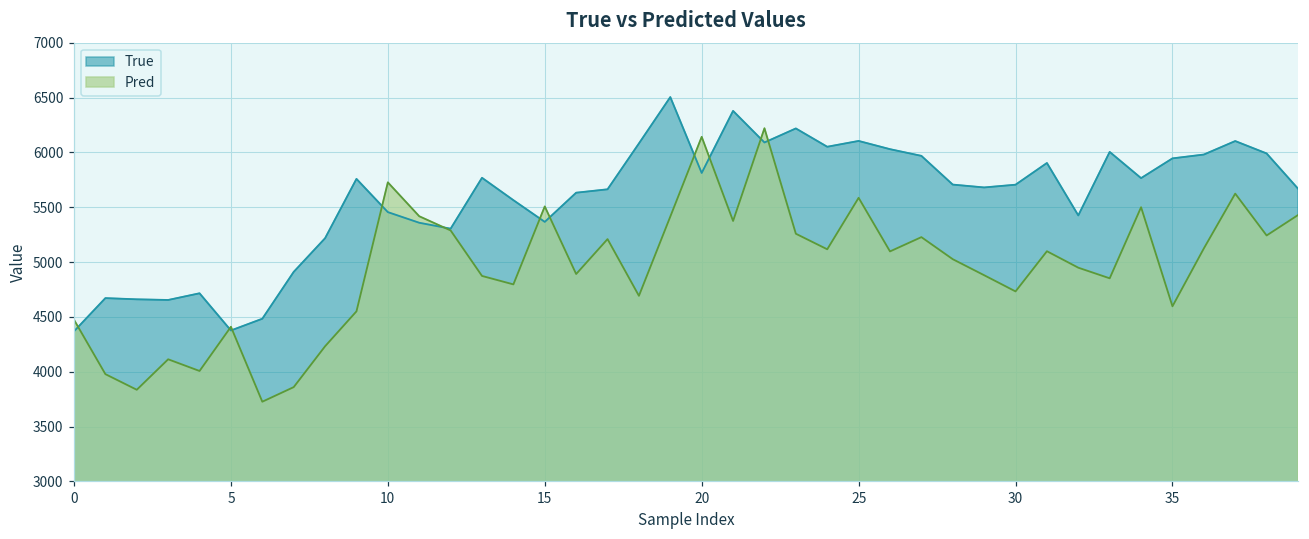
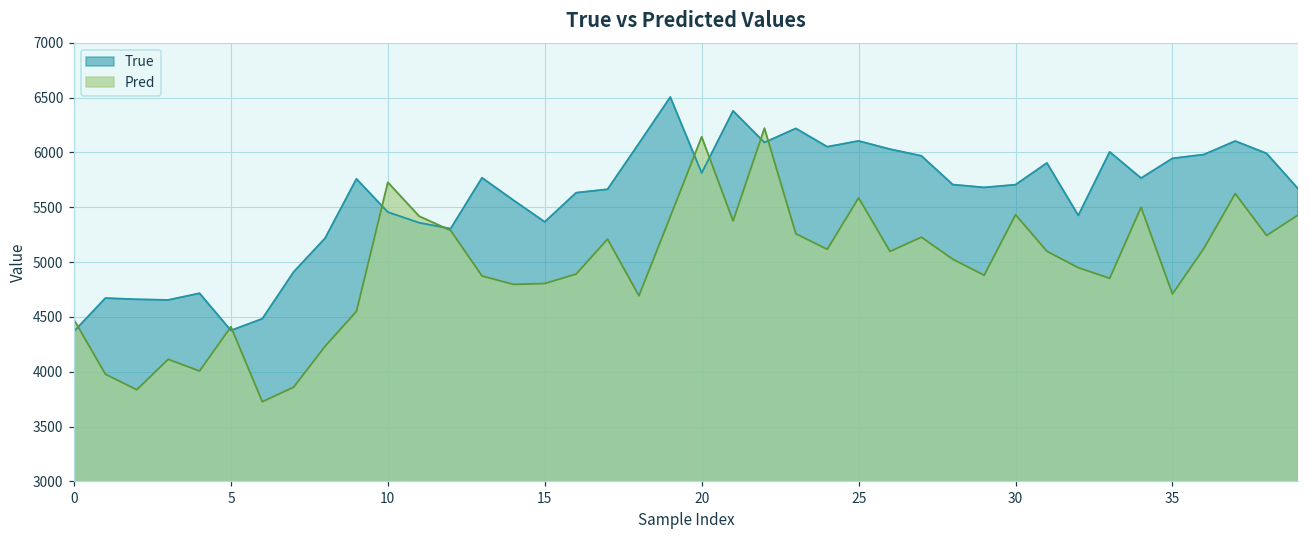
  {
    "True": {
      "0": 4400,
      "5": 4400,
      "10": 5500,
      "15": 5400,
      "20": 5800,
      "25": 6100,
      "30": 5700,
      "35": 5900
    },
    "Pred": {
      "0": 4500,
      "5": 4400,
      "10": 5700,
-     "15": 5500,
+     "15": 4800,
      "20": 6100,
      "25": 5600,
-     "30": 4700,
-     "35": 4600
+     "30": 5400,
+     "35": 4700
    }
  }
